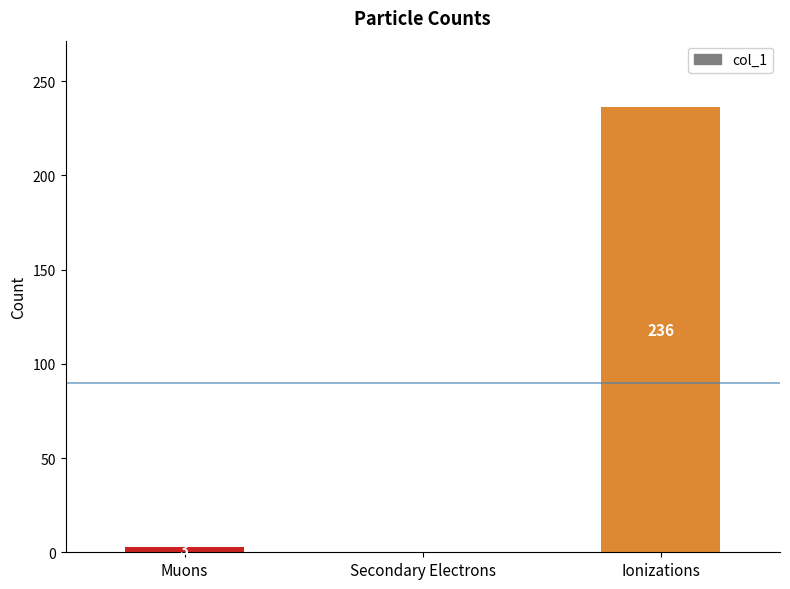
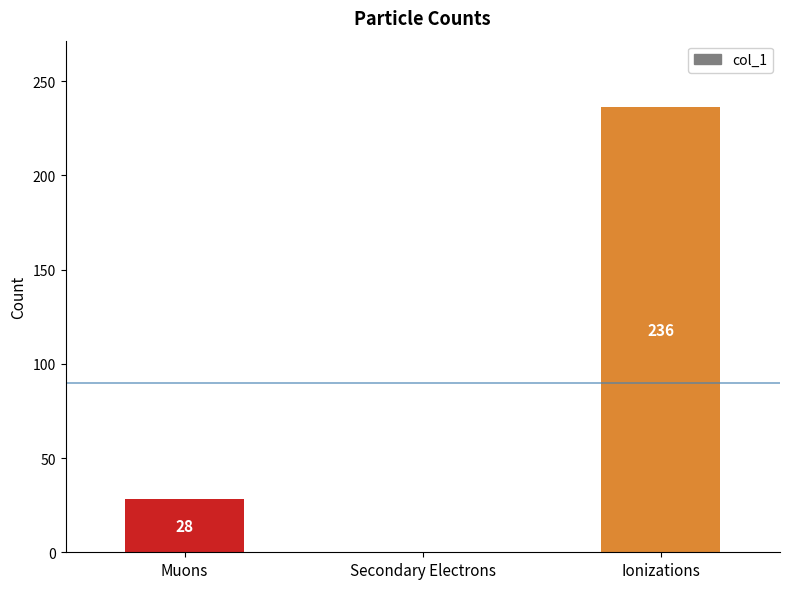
  {
-   "Muons": 3,
+   "Muons": 28,
    "Secondary Electrons": 0
  }
